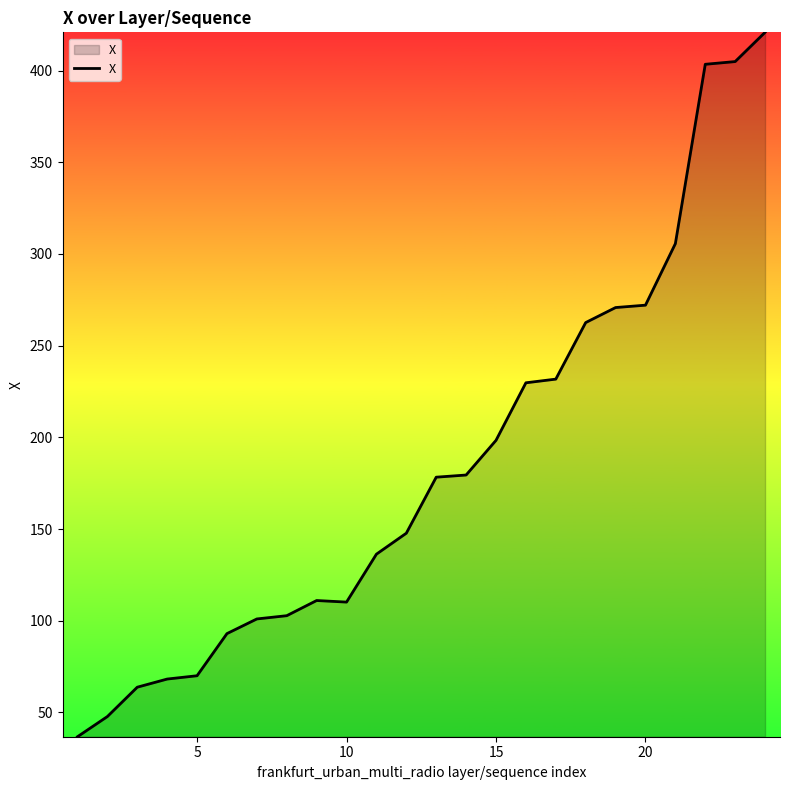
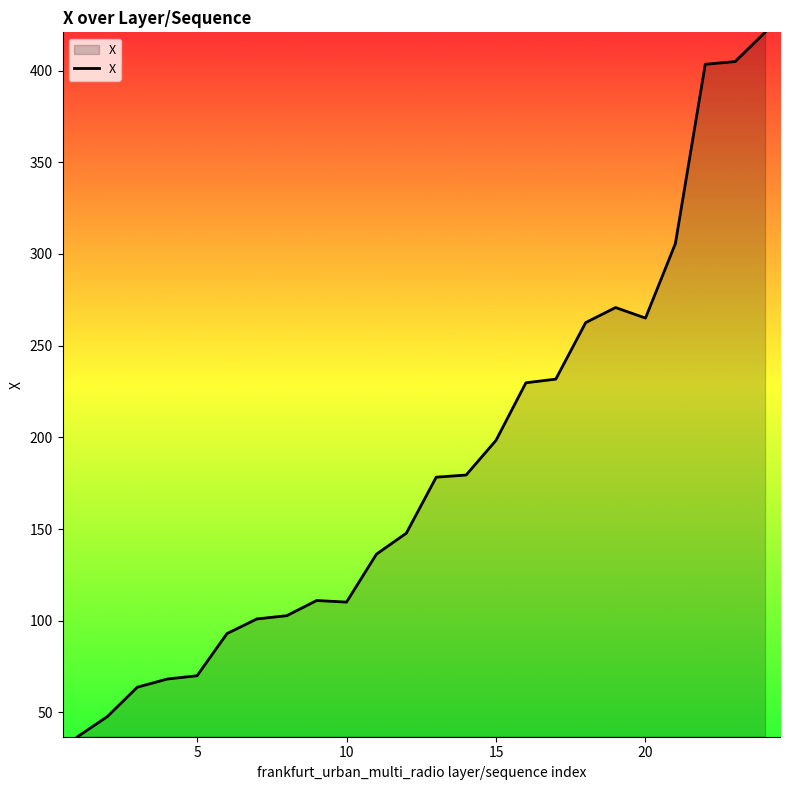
  {
    "5": 70,
    "10": 110,
    "15": 198,
-   "20": 272
+   "20": 265
  }
